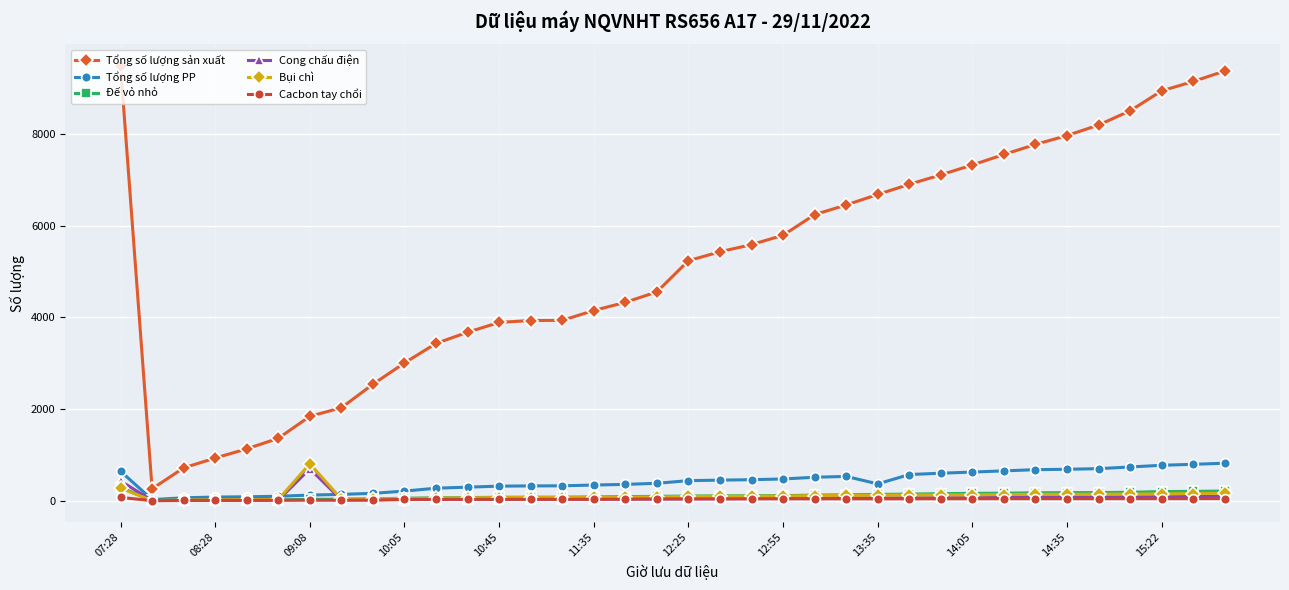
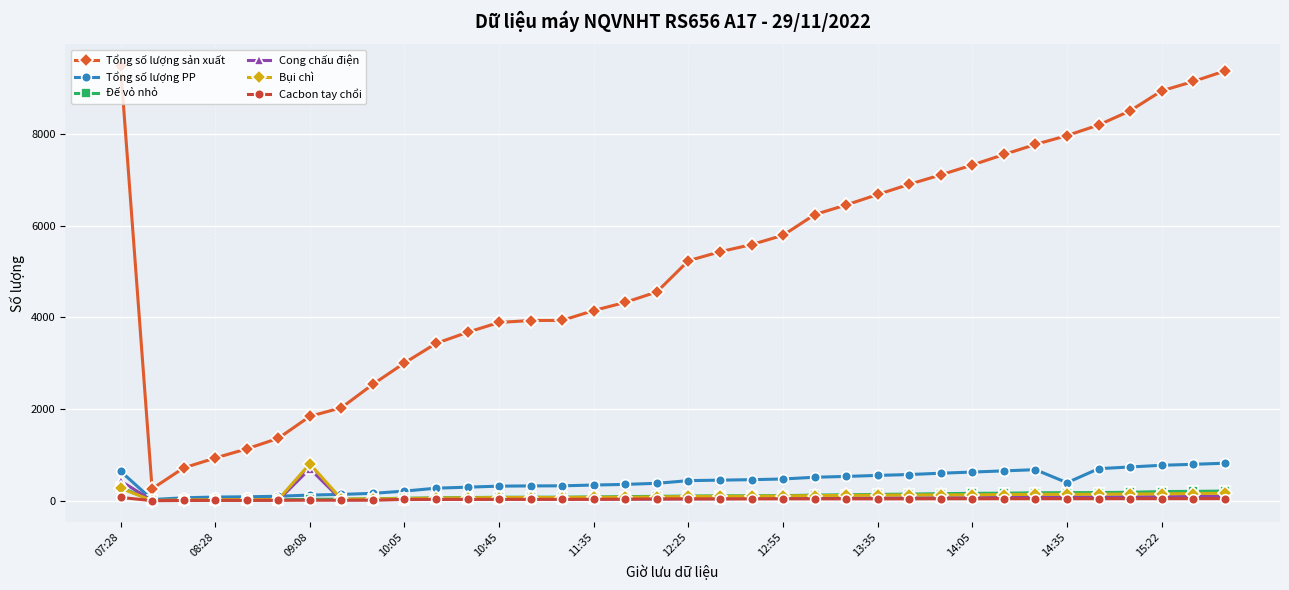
  {
    "Tổng số lượng PP": {
      "07:28": 600,
      "08:28": 100,
      "09:08": 100,
      "10:05": 200,
      "10:45": 300,
      "11:35": 300,
      "12:25": 400,
      "12:55": 500,
-     "13:35": 400,
+     "13:35": 600,
      "14:05": 600,
-     "14:35": 700,
+     "14:35": 400,
      "15:22": 800
    },
    "Cong chấu điện": {
      "07:28": 400,
      "09:08": 700
    },
    "Bụi chì": {
      "09:08": 800
    }
  }
